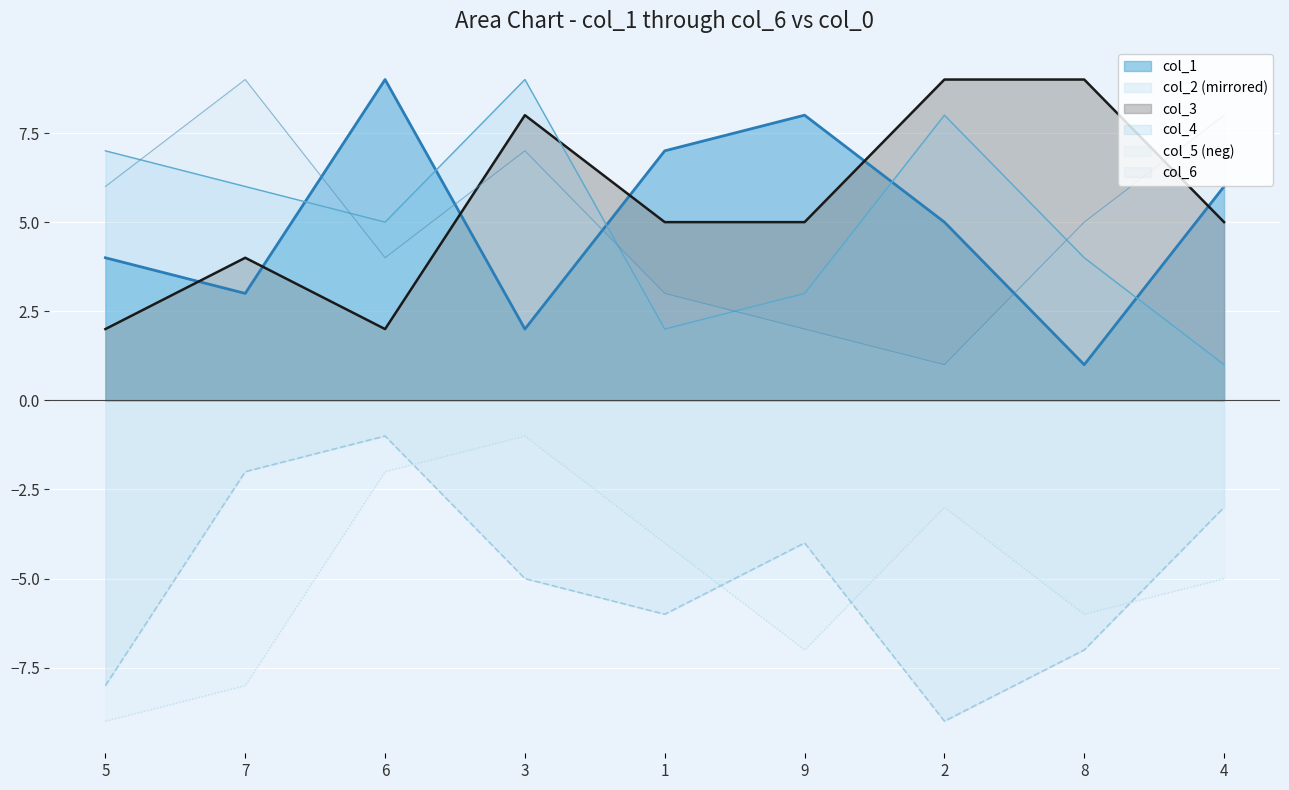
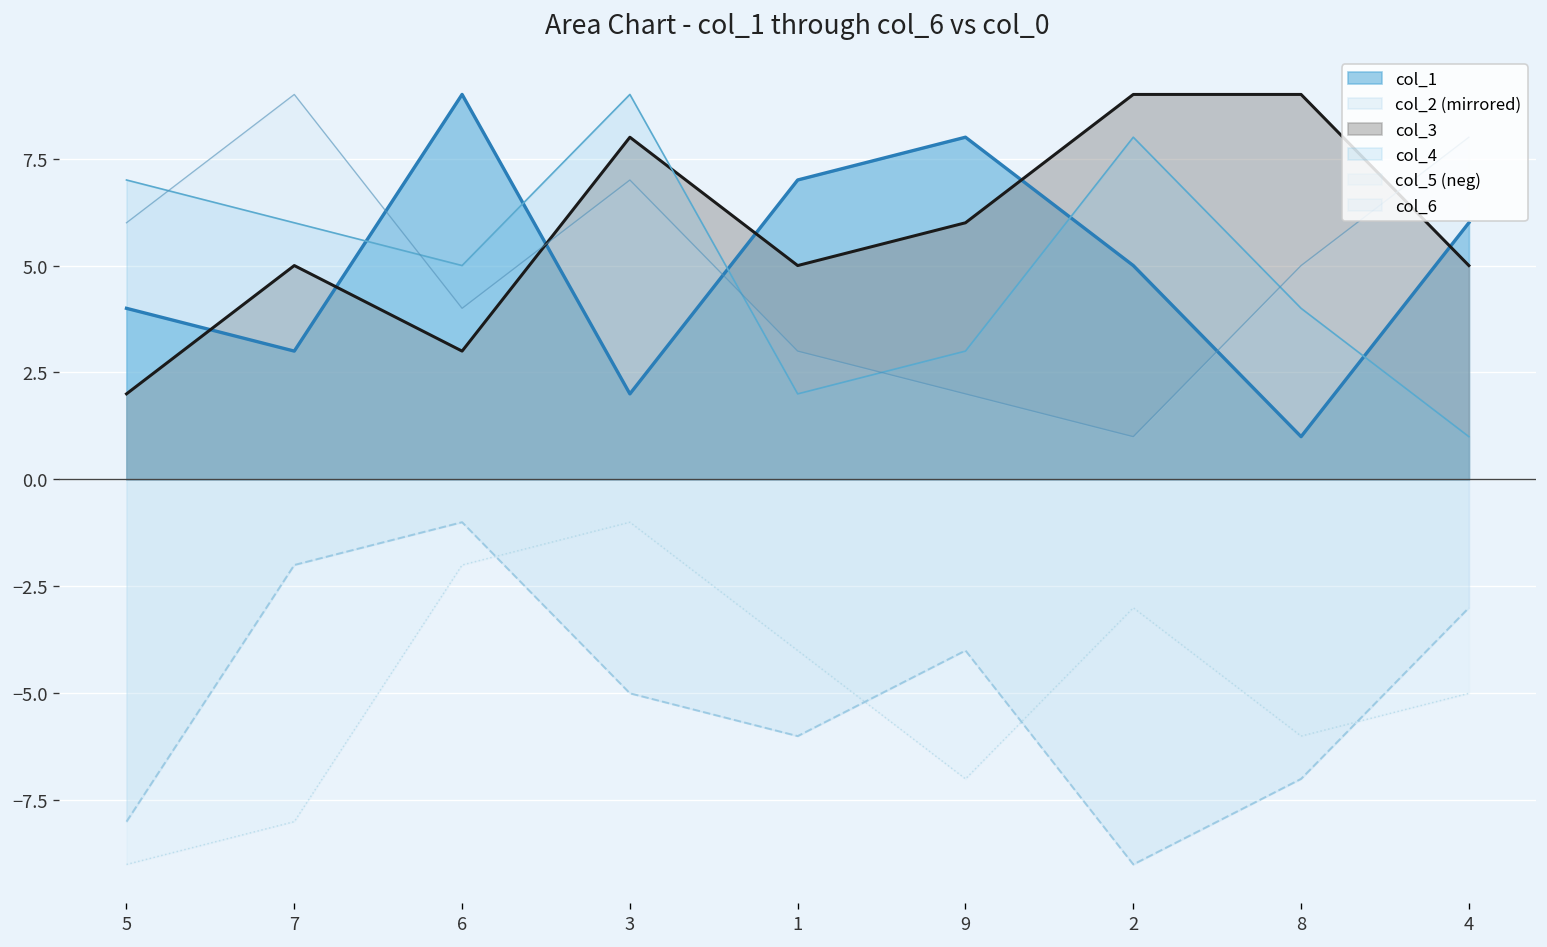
  {
    "col_3": {
      "5": 2,
-     "7": 4,
-     "6": 2,
+     "7": 5,
+     "6": 3,
      "3": 8,
      "1": 5,
-     "9": 5,
+     "9": 6,
      "2": 9,
      "8": 9,
      "4": 5
    }
  }
